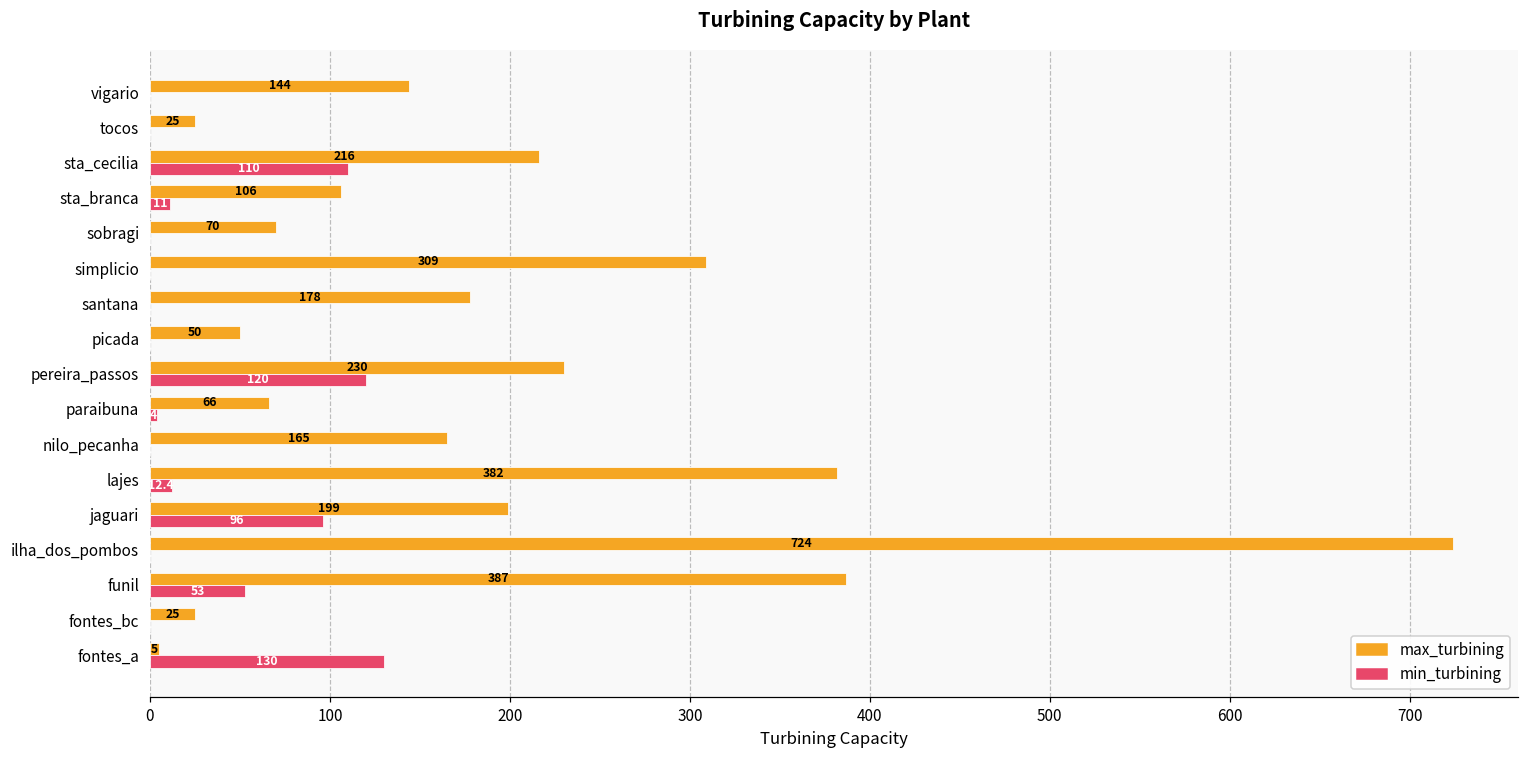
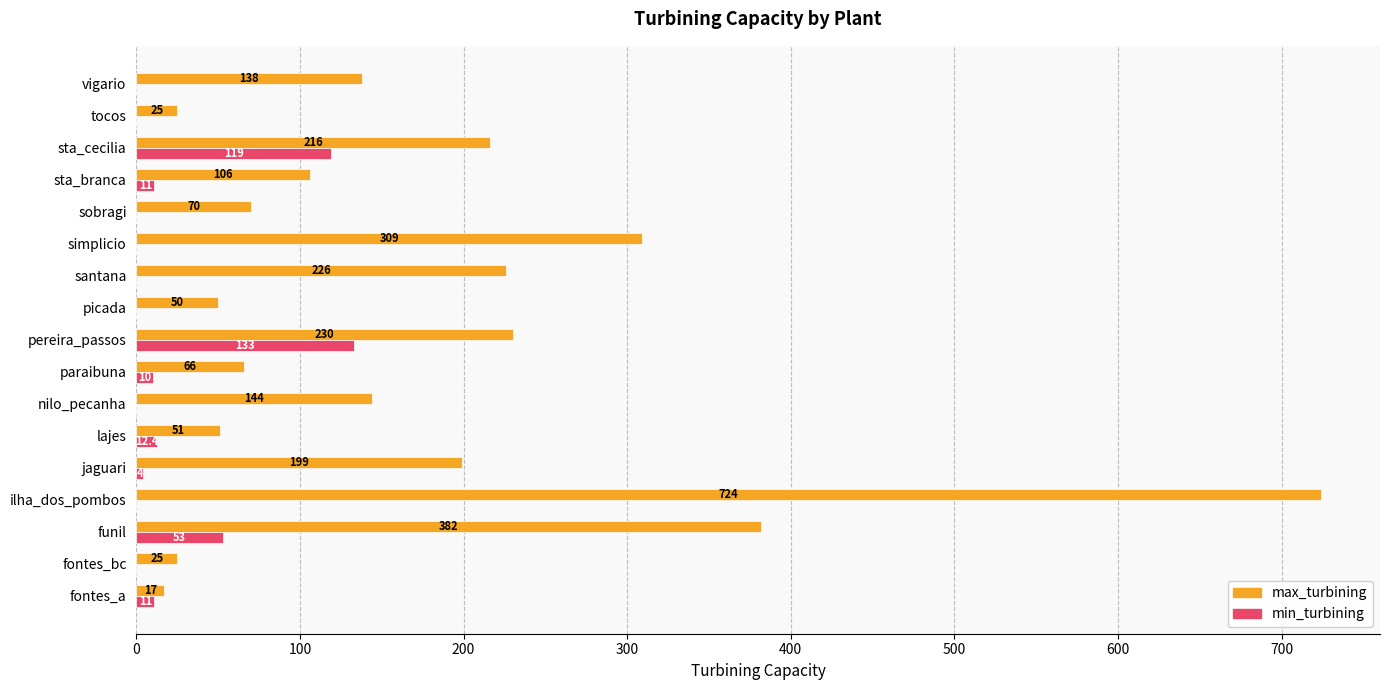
  {
    "max_turbining": {
-     "vigario": 144,
+     "vigario": 138,
      "tocos": 25,
      "sta_cecilia": 216,
      "sta_branca": 106,
      "sobragi": 70,
      "simplicio": 309,
-     "santana": 178,
+     "santana": 226,
      "picada": 50,
      "pereira_passos": 230,
      "paraibuna": 66,
-     "nilo_pecanha": 165,
-     "lajes": 382,
+     "nilo_pecanha": 144,
+     "lajes": 51,
      "jaguari": 199,
      "ilha_dos_pombos": 724,
-     "funil": 387,
+     "funil": 382,
      "fontes_bc": 25,
-     "fontes_a": 5
+     "fontes_a": 17
    },
    "min_turbining": {
-     "sta_cecilia": 110,
+     "sta_cecilia": 119,
      "sta_branca": 11,
-     "pereira_passos": 120,
-     "paraibuna": 4,
+     "pereira_passos": 133,
+     "paraibuna": 10,
      "lajes": 12.4,
-     "jaguari": 96,
+     "jaguari": 4,
      "funil": 53,
-     "fontes_a": 130
+     "fontes_a": 11
    }
  }
